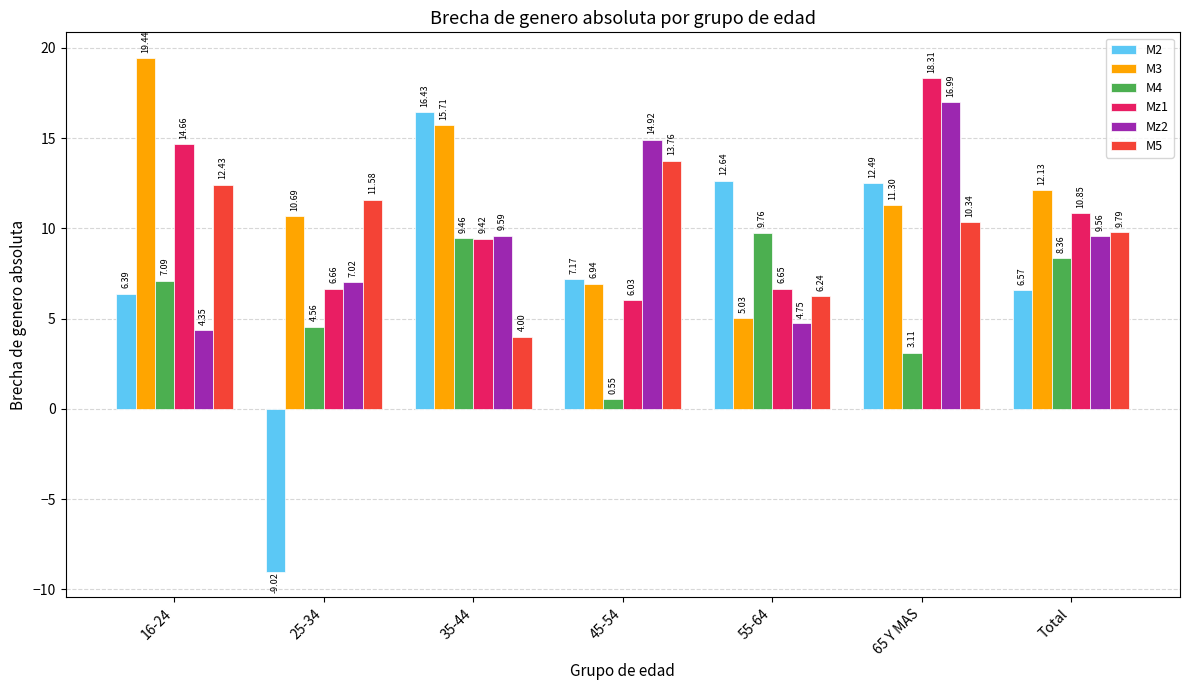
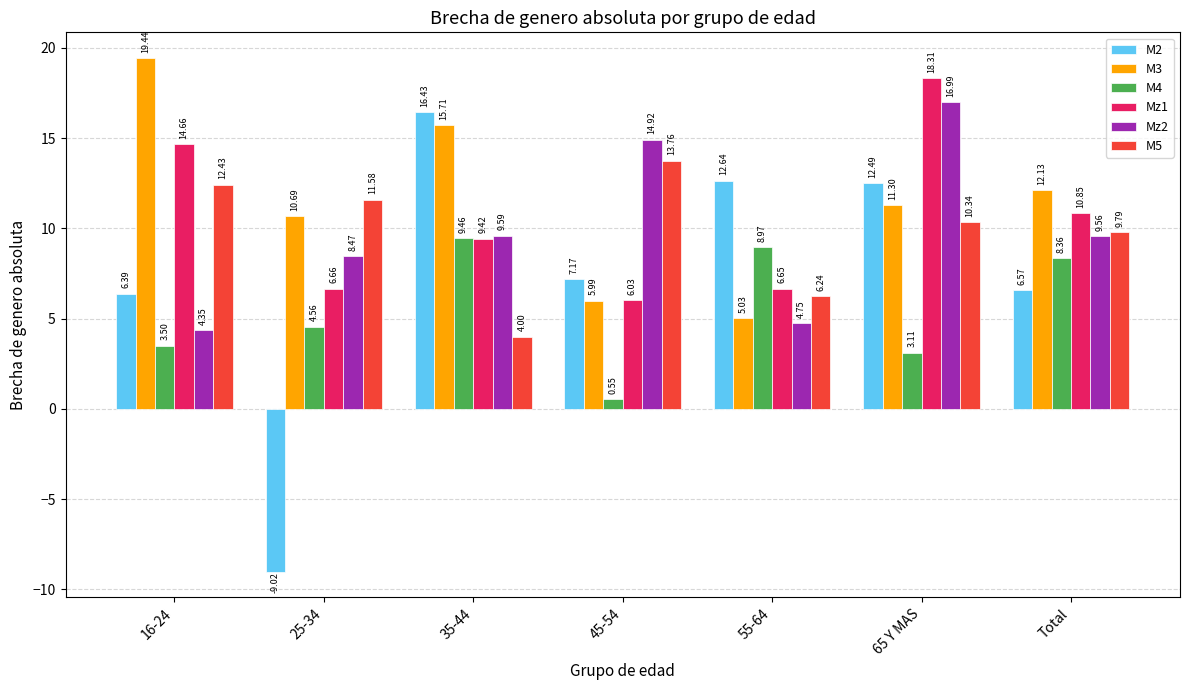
  {
    "M2": {
      "16-24": 6.39,
      "25-34": -9.02,
      "35-44": 16.43,
      "45-54": 7.17,
      "55-64": 12.64,
      "65 Y MAS": 12.49,
      "Total": 6.57
    },
    "M3": {
      "16-24": 19.44,
      "25-34": 10.69,
      "35-44": 15.71,
-     "45-54": 6.94,
+     "45-54": 5.99,
      "55-64": 5.03,
      "65 Y MAS": 11.30,
      "Total": 12.13
    },
    "M4": {
-     "16-24": 7.09,
+     "16-24": 3.50,
      "25-34": 4.56,
      "35-44": 9.46,
      "45-54": 0.55,
-     "55-64": 9.76,
+     "55-64": 8.97,
      "65 Y MAS": 3.11,
      "Total": 8.36
    },
    "Mz2": {
      "16-24": 4.35,
-     "25-34": 7.02,
+     "25-34": 8.47,
      "35-44": 9.59,
      "45-54": 14.92,
      "55-64": 4.75,
      "65 Y MAS": 16.99,
      "Total": 9.56
    }
  }
